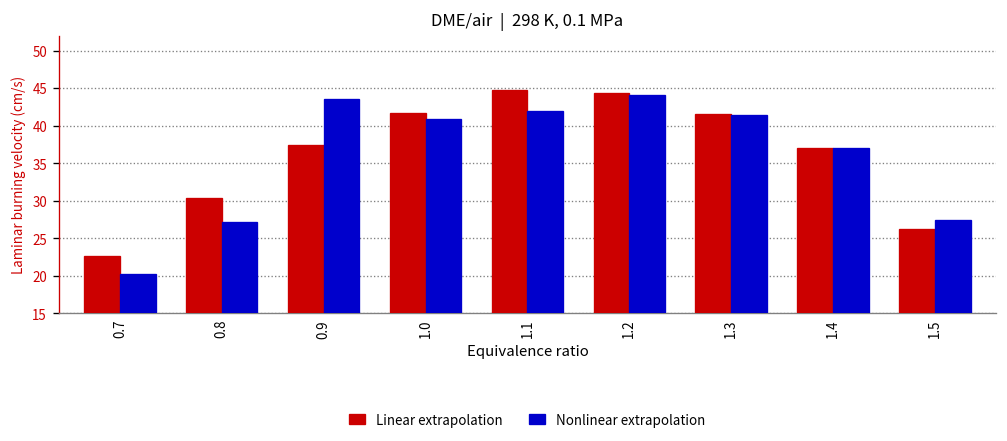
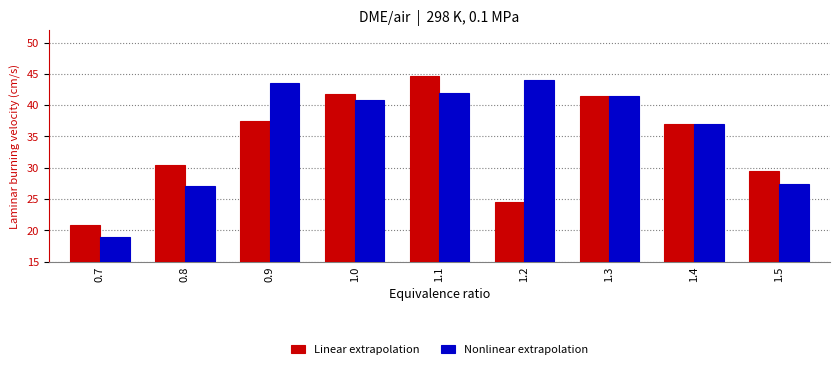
  {
    "Linear extrapolation": {
-     "0.7": 23,
+     "0.7": 21,
      "0.8": 30,
      "0.9": 37,
      "1.0": 42,
      "1.1": 45,
-     "1.2": 44,
+     "1.2": 25,
      "1.3": 42,
      "1.4": 37,
-     "1.5": 26
+     "1.5": 29
    },
    "Nonlinear extrapolation": {
-     "0.7": 20,
+     "0.7": 19,
      "0.8": 27,
      "0.9": 44,
      "1.0": 41,
      "1.1": 42,
      "1.2": 44,
      "1.3": 41,
      "1.4": 37,
      "1.5": 27
    }
  }
